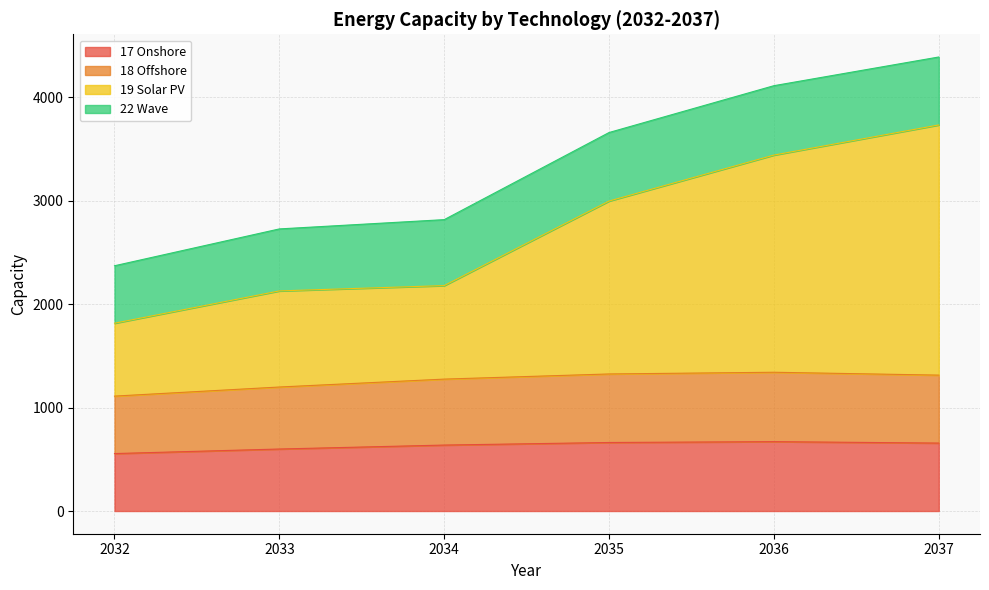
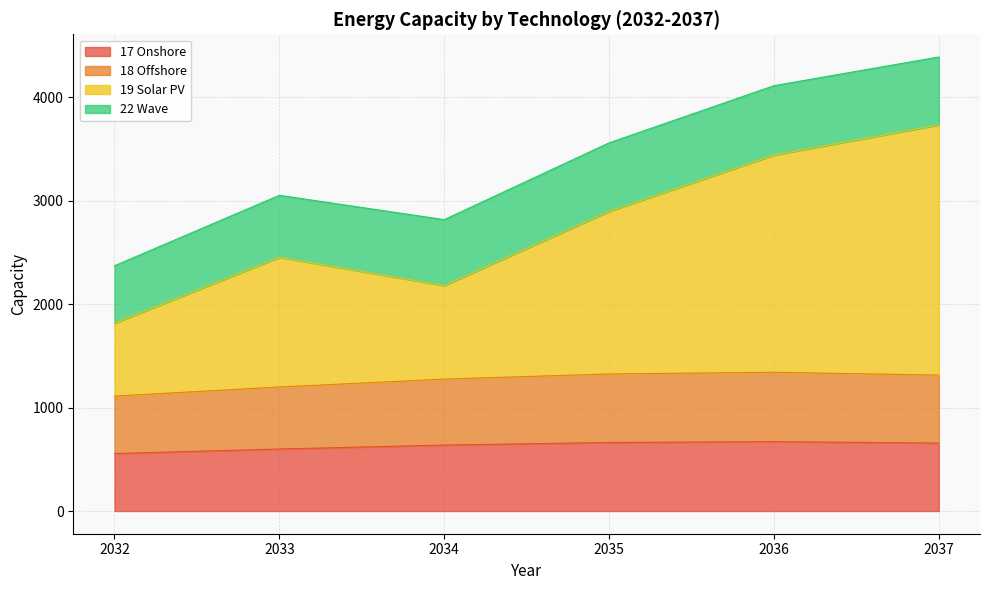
  {
    "19 Solar PV": {
      "2032": 700,
-     "2033": 930,
+     "2033": 1250,
      "2034": 900,
-     "2035": 1670,
+     "2035": 1570,
      "2036": 2100,
      "2037": 2420
    },
    "22 Wave": {
      "2032": 560,
      "2033": 600,
      "2034": 640,
      "2035": 660,
      "2036": 670,
      "2037": 660
    }
  }
